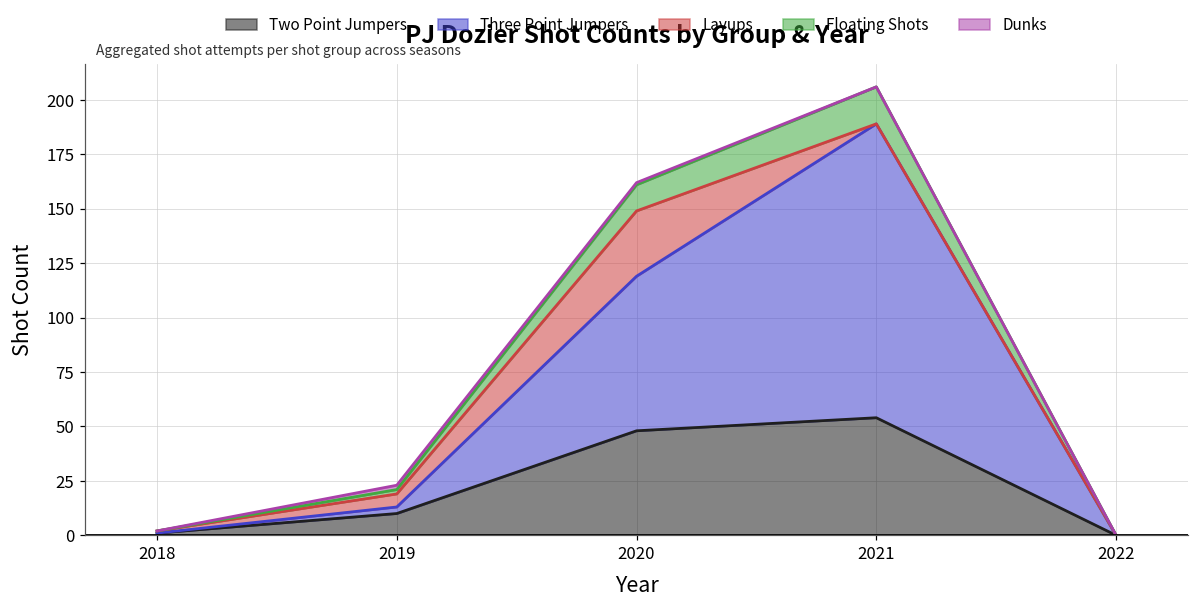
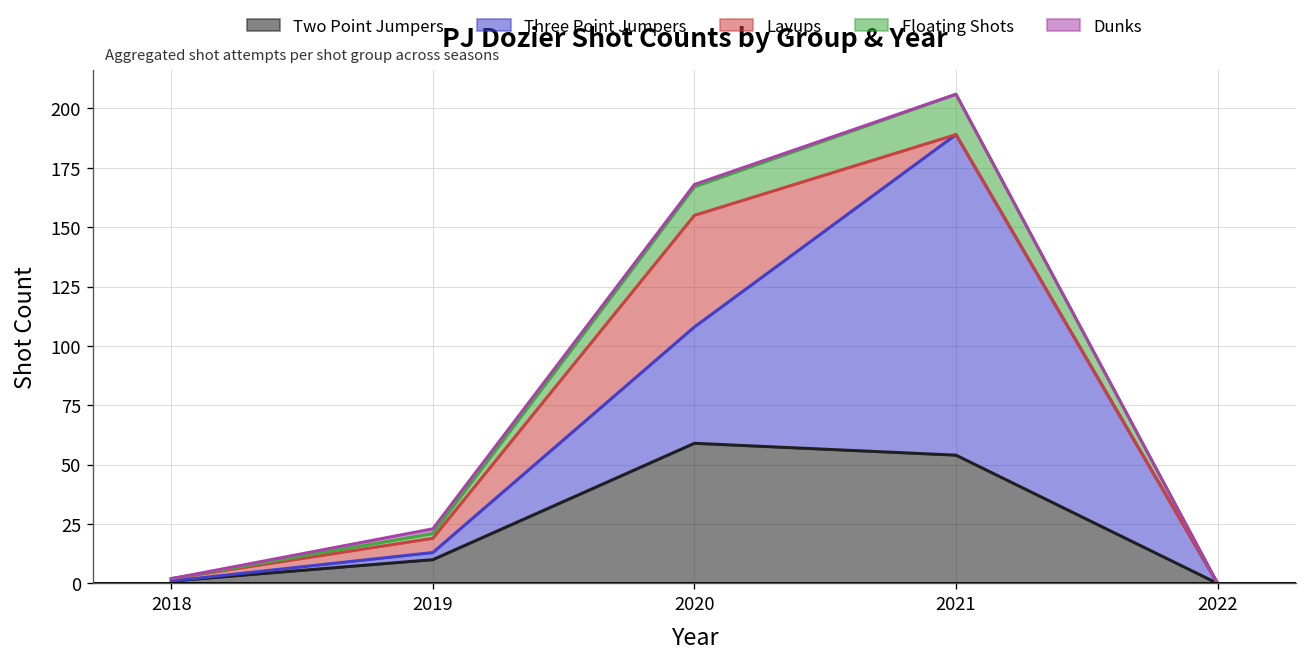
  {
    "Two Point Jumpers": {
      "2019": 10,
-     "2020": 48,
+     "2020": 59,
      "2021": 54
    },
    "Three Point Jumpers": {
      "2019": 3,
-     "2020": 71
+     "2020": 49
    },
    "Layups": {
      "2019": 6,
-     "2020": 30
+     "2020": 47
    },
    "Floating Shots": {
      "2019": 2
    },
    "Dunks": {
      "2019": 2
    }
  }
